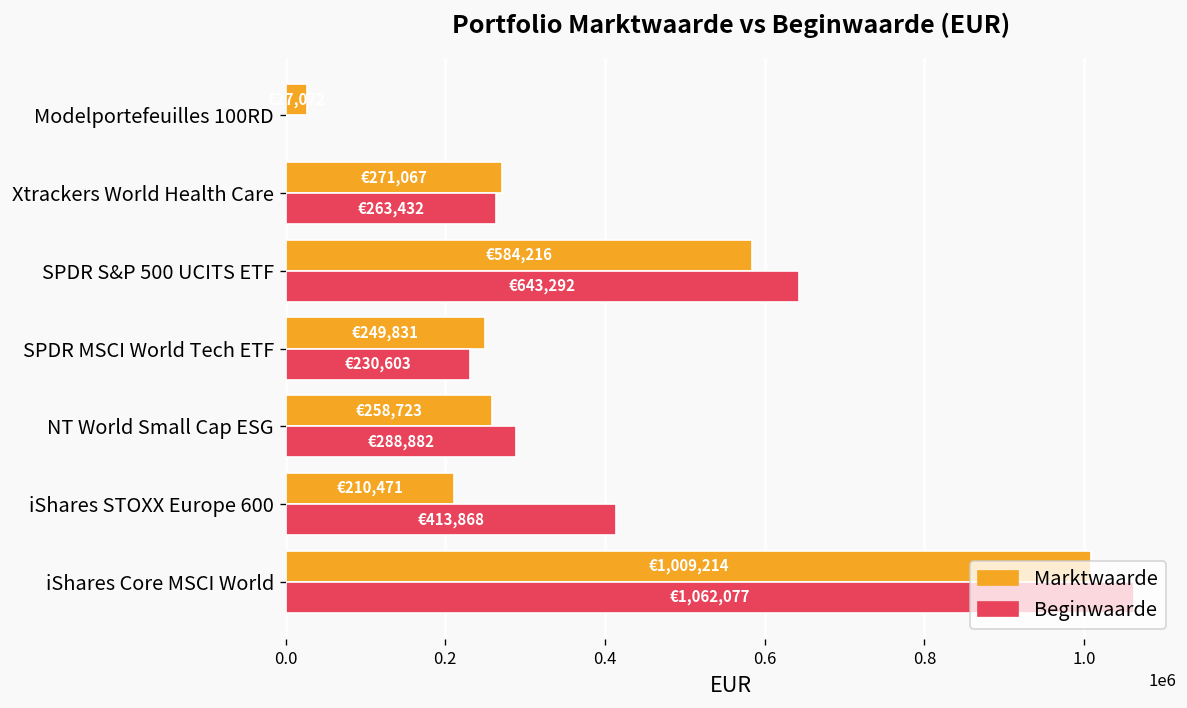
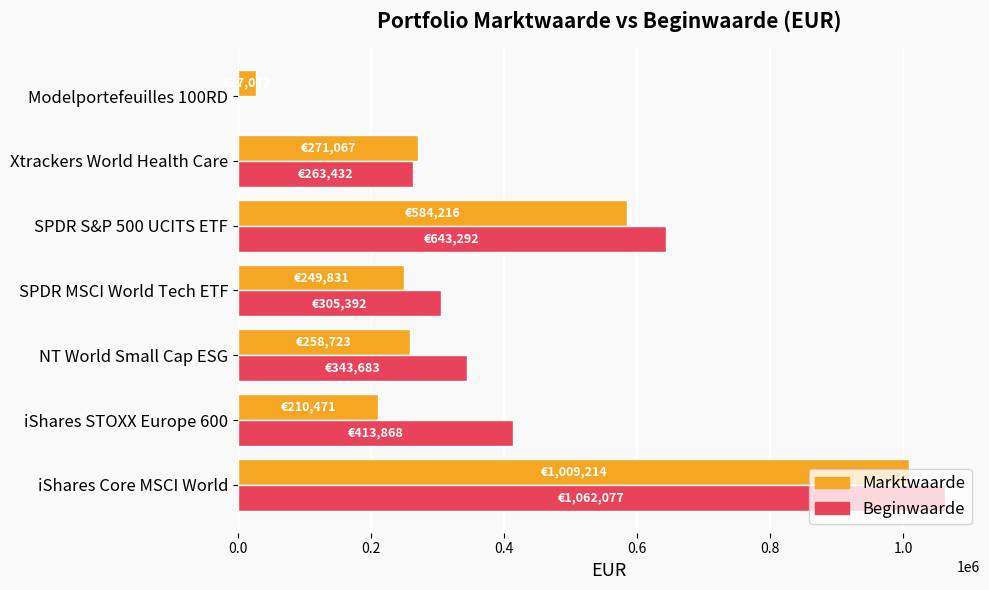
  {
    "Marktwaarde": {
      "Xtrackers World Health Care": "€271,067",
      "SPDR S&P 500 UCITS ETF": "€584,216",
      "SPDR MSCI World Tech ETF": "€249,831",
      "NT World Small Cap ESG": "€258,723",
      "iShares STOXX Europe 600": "€210,471"
    },
    "Beginwaarde": {
      "Xtrackers World Health Care": "€263,432",
      "SPDR S&P 500 UCITS ETF": "€643,292",
-     "SPDR MSCI World Tech ETF": "€230,603",
-     "NT World Small Cap ESG": "€288,882",
+     "SPDR MSCI World Tech ETF": "€305,392",
+     "NT World Small Cap ESG": "€343,683",
      "iShares STOXX Europe 600": "€413,868"
    }
  }
